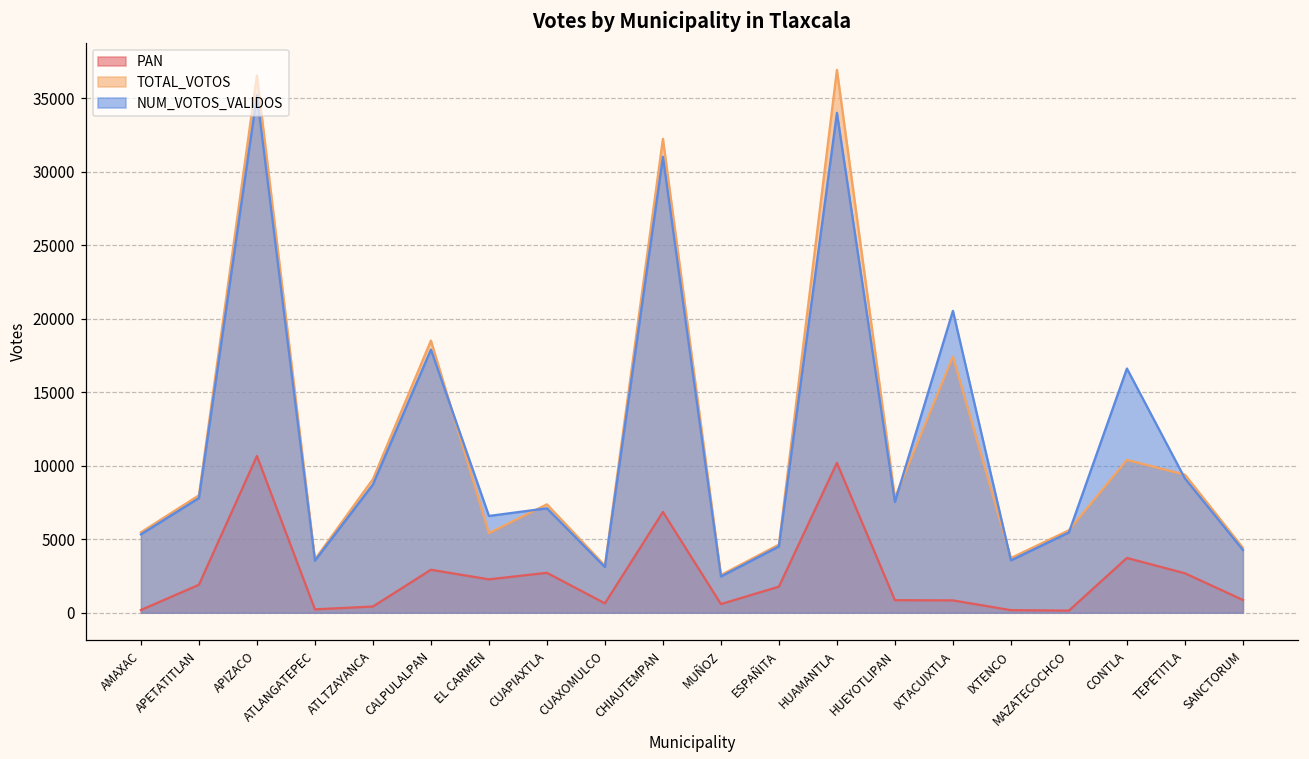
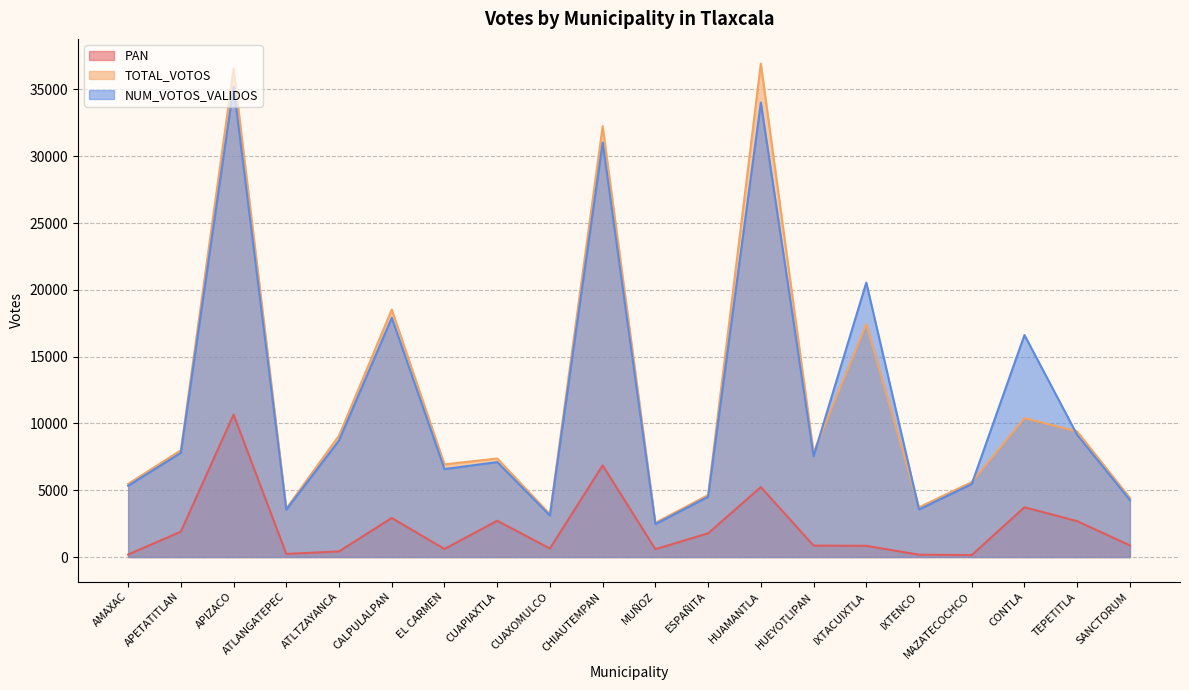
  {
    "PAN": {
      "AMAXAC": 200,
      "APETATITLAN": 1900,
      "APIZACO": 10700,
      "ATLANGATEPEC": 200,
      "ATLTZAYANCA": 400,
      "CALPULALPAN": 2900,
-     "EL CARMEN": 2300,
+     "EL CARMEN": 600,
      "CUAPIAXTLA": 2700,
      "CUAXOMULCO": 600,
      "CHIAUTEMPAN": 6900,
      "MUÑOZ": 600,
      "ESPAÑITA": 1800,
-     "HUAMANTLA": 10200,
+     "HUAMANTLA": 5200,
      "HUEYOTLIPAN": 900,
      "IXTACUIXTLA": 800,
      "IXTENCO": 200,
      "MAZATECOCHCO": 100,
      "CONTLA": 3700,
      "TEPETITLA": 2700,
      "SANCTORUM": 900
    },
    "TOTAL_VOTOS": {
      "APETATITLAN": 8000,
      "ATLTZAYANCA": 9100,
      "CALPULALPAN": 18500,
-     "EL CARMEN": 5400,
+     "EL CARMEN": 6900,
      "CUAPIAXTLA": 7400,
      "CHIAUTEMPAN": 32300,
      "HUAMANTLA": 36900,
      "HUEYOTLIPAN": 7800,
      "IXTACUIXTLA": 17400,
      "CONTLA": 10400,
      "TEPETITLA": 9400
    },
    "NUM_VOTOS_VALIDOS": {
      "APETATITLAN": 7800,
      "ATLTZAYANCA": 8700,
      "CALPULALPAN": 17900,
      "EL CARMEN": 6600,
      "CUAPIAXTLA": 7100,
      "CHIAUTEMPAN": 31000,
      "HUAMANTLA": 34000,
      "HUEYOTLIPAN": 7500,
      "IXTACUIXTLA": 20500,
      "CONTLA": 16600,
      "TEPETITLA": 9100
    }
  }
